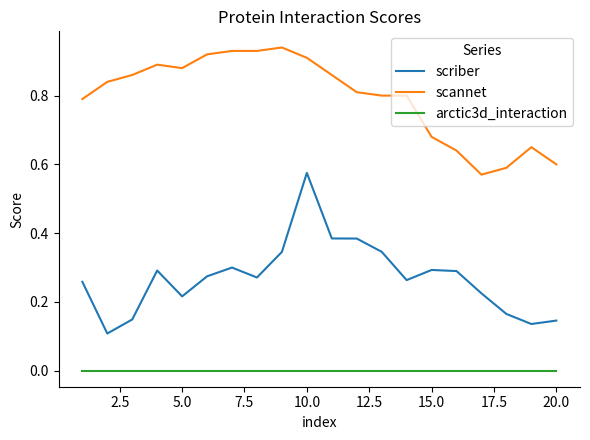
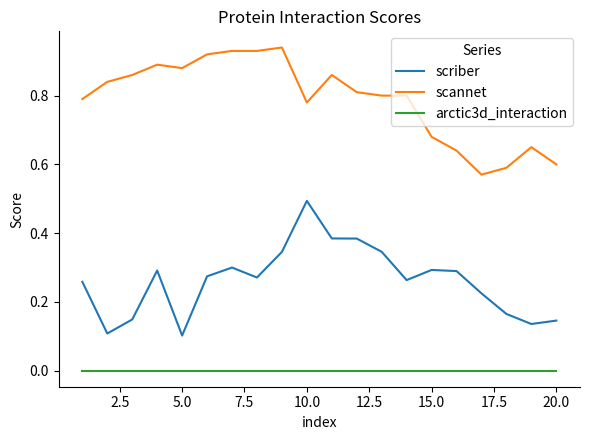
  {
    "scriber": {
-     "5.0": 0.22,
-     "10.0": 0.58,
+     "5.0": 0.10,
+     "10.0": 0.49,
      "15.0": 0.29,
      "20.0": 0.15
    },
    "scannet": {
      "5.0": 0.88,
-     "10.0": 0.91,
+     "10.0": 0.78,
      "15.0": 0.68,
      "20.0": 0.60
    },
    "arctic3d_interaction": {
      "5.0": 0.00,
      "10.0": 0.00,
      "15.0": 0.00,
      "20.0": 0.00
    }
  }
